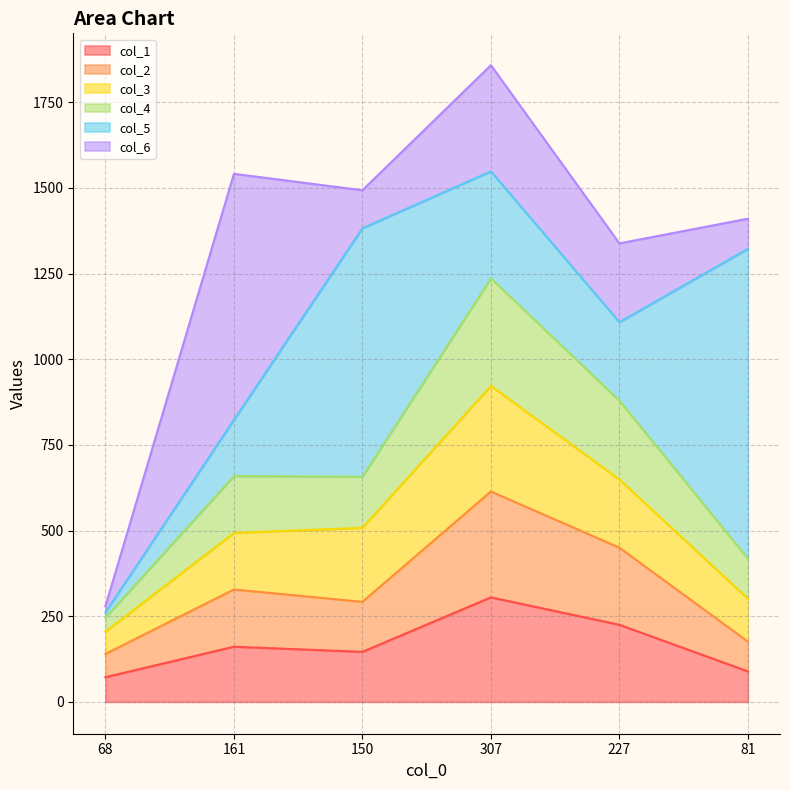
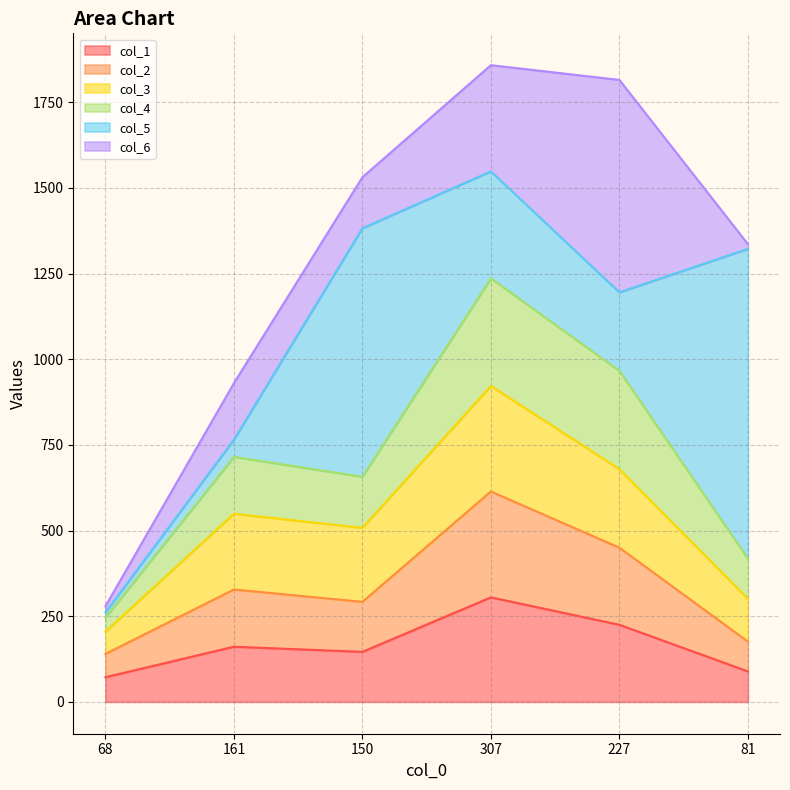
  {
    "col_3": {
      "68": 70,
-     "161": 170,
+     "161": 220,
      "150": 220,
      "307": 310,
-     "227": 200,
+     "227": 230,
      "81": 130
    },
    "col_4": {
      "68": 40,
      "161": 170,
      "150": 150,
      "307": 310,
-     "227": 230,
+     "227": 290,
      "81": 120
    },
    "col_5": {
      "68": 20,
-     "161": 160,
+     "161": 50,
      "150": 730,
      "307": 310,
      "227": 230,
      "81": 900
    },
    "col_6": {
      "68": 20,
-     "161": 720,
-     "150": 110,
+     "161": 170,
+     "150": 150,
      "307": 310,
-     "227": 230,
-     "81": 90
+     "227": 620,
+     "81": 10
    }
  }
